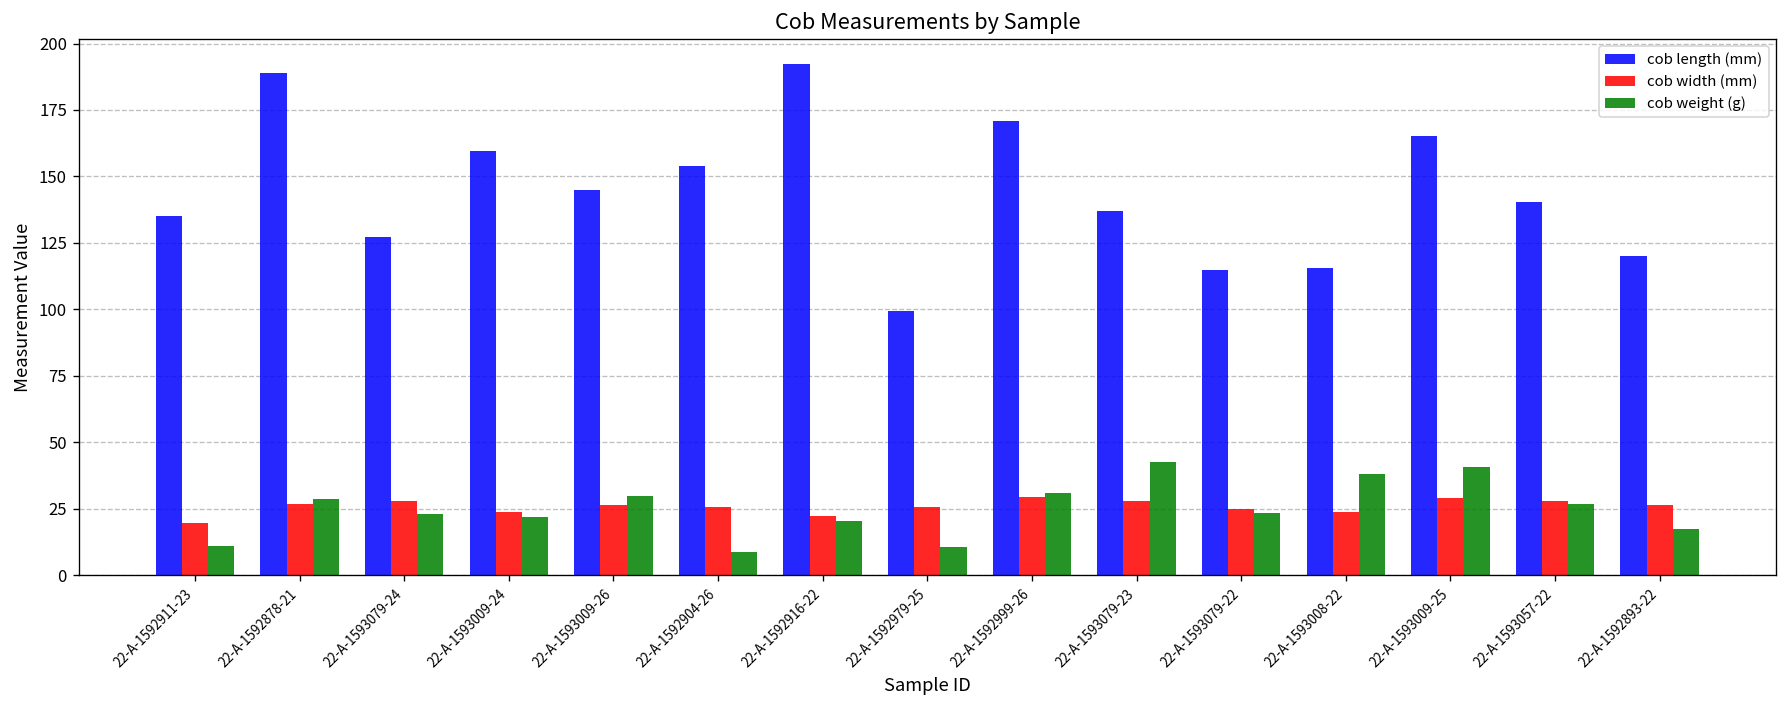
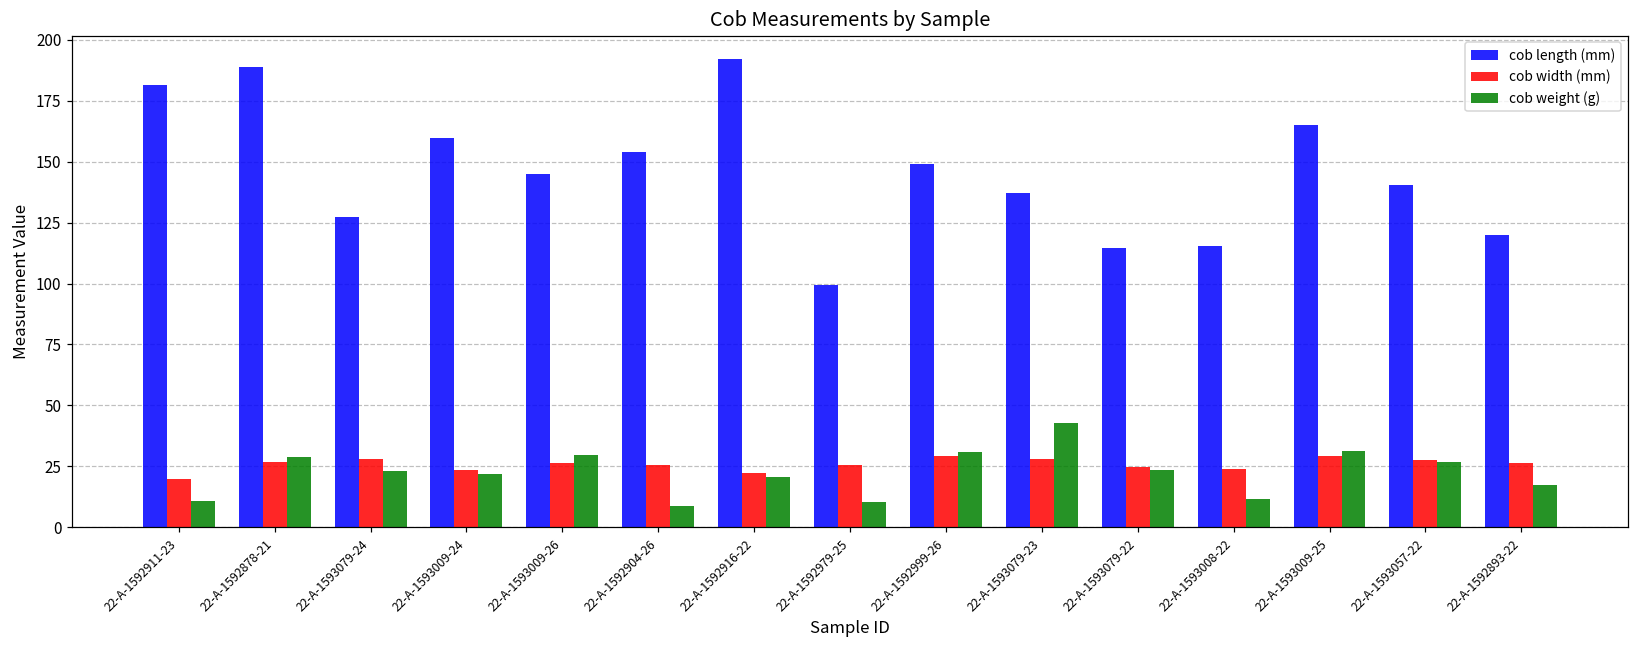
  {
    "cob length (mm)": {
-     "22-A-1592911-23": 135,
+     "22-A-1592911-23": 181,
      "22-A-1592878-21": 189,
      "22-A-1593079-24": 127,
      "22-A-1593009-24": 160,
      "22-A-1593009-26": 145,
      "22-A-1592904-26": 154,
      "22-A-1592916-22": 192,
      "22-A-1592979-25": 99,
-     "22-A-1592999-26": 171,
+     "22-A-1592999-26": 149,
      "22-A-1593079-23": 137,
      "22-A-1593079-22": 115,
      "22-A-1593008-22": 116,
      "22-A-1593009-25": 165,
      "22-A-1593057-22": 140,
      "22-A-1592893-22": 120
    },
    "cob width (mm)": {
      "22-A-1592911-23": 20,
      "22-A-1592878-21": 27,
      "22-A-1593079-24": 28,
      "22-A-1593009-24": 24,
      "22-A-1593009-26": 26,
      "22-A-1592904-26": 26,
      "22-A-1592916-22": 22,
      "22-A-1592979-25": 26,
      "22-A-1592999-26": 29,
      "22-A-1593079-23": 28,
      "22-A-1593079-22": 25,
      "22-A-1593008-22": 24,
      "22-A-1593009-25": 29,
      "22-A-1593057-22": 28,
      "22-A-1592893-22": 26
    },
    "cob weight (g)": {
      "22-A-1592911-23": 11,
      "22-A-1592878-21": 29,
      "22-A-1593079-24": 23,
      "22-A-1593009-24": 22,
      "22-A-1593009-26": 30,
      "22-A-1592904-26": 9,
      "22-A-1592916-22": 20,
      "22-A-1592979-25": 11,
      "22-A-1592999-26": 31,
      "22-A-1593079-23": 43,
      "22-A-1593079-22": 23,
-     "22-A-1593008-22": 38,
-     "22-A-1593009-25": 41,
+     "22-A-1593008-22": 11,
+     "22-A-1593009-25": 31,
      "22-A-1593057-22": 27,
      "22-A-1592893-22": 17
    }
  }
